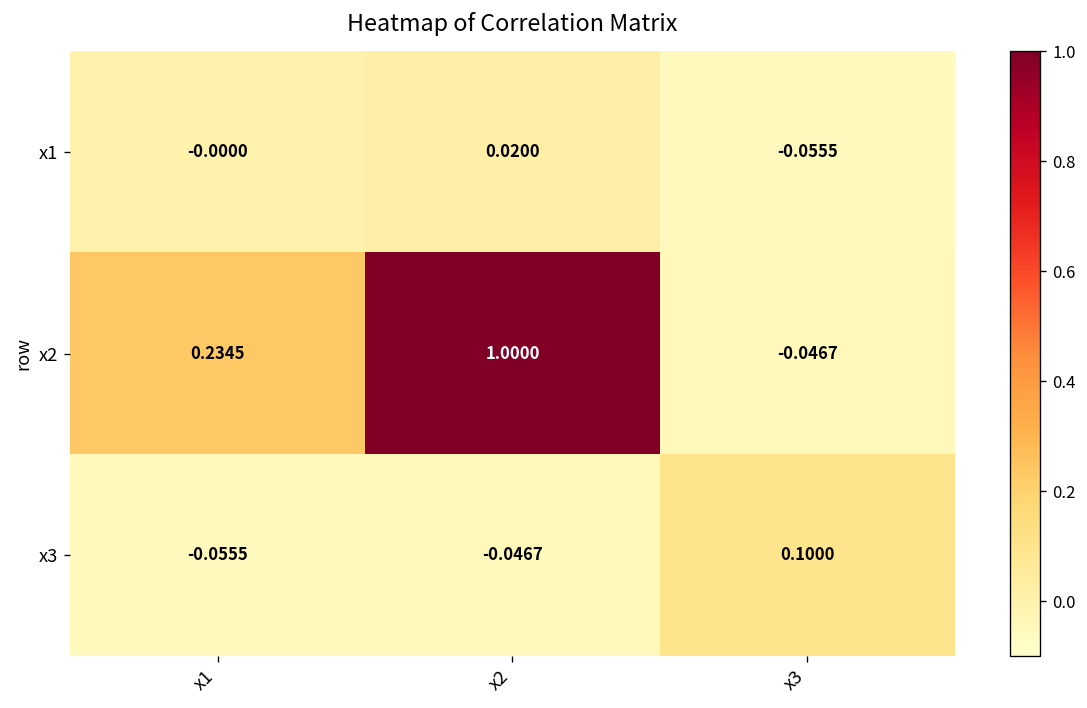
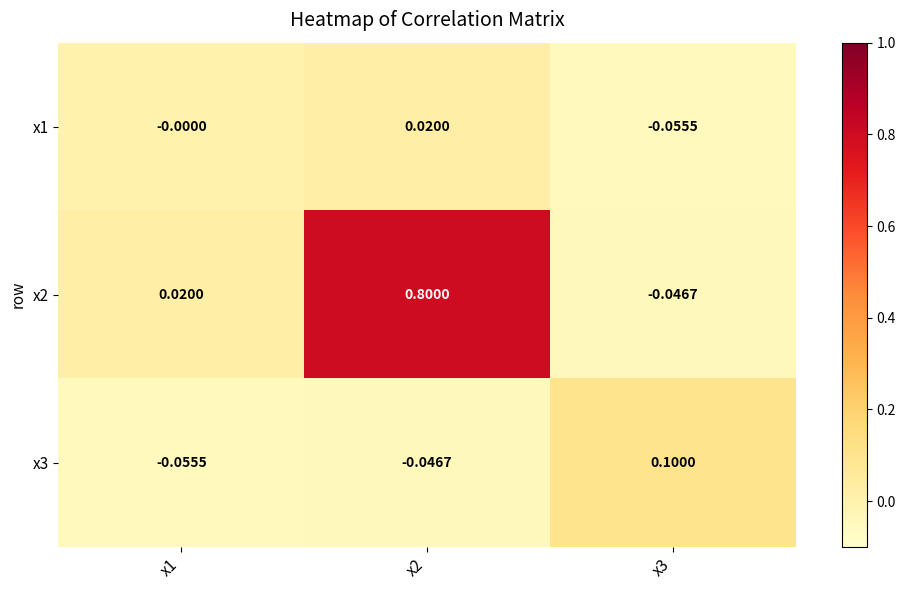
  {
    "x1": {
      "x1": -0.0000,
      "x2": 0.0200,
      "x3": -0.0555
    },
    "x2": {
-     "x1": 0.2345,
-     "x2": 1.0000,
+     "x1": 0.0200,
+     "x2": 0.8000,
      "x3": -0.0467
    },
    "x3": {
      "x1": -0.0555,
      "x2": -0.0467,
      "x3": 0.1000
    }
  }
